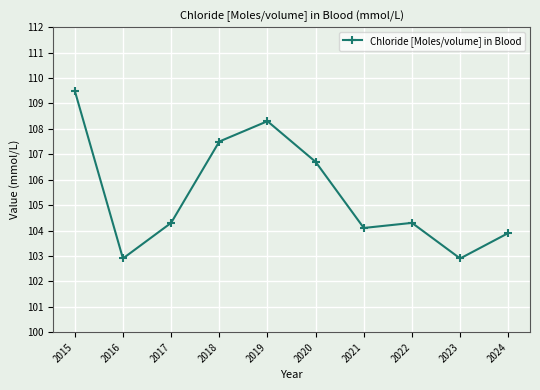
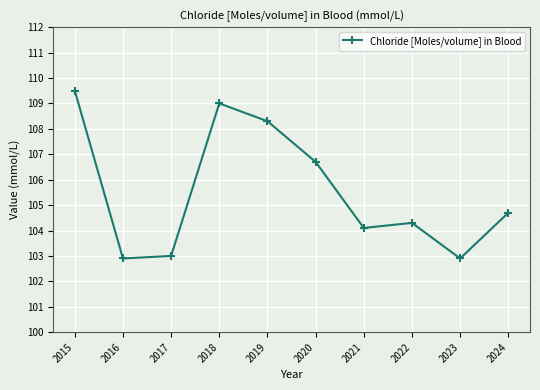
  {
    "2015": 109.5,
    "2016": 102.9,
-   "2017": 104.3,
-   "2018": 107.5,
+   "2017": 103.0,
+   "2018": 109.0,
    "2019": 108.3,
    "2020": 106.7,
    "2021": 104.1,
    "2022": 104.3,
    "2023": 102.9,
-   "2024": 103.9
+   "2024": 104.7
  }
